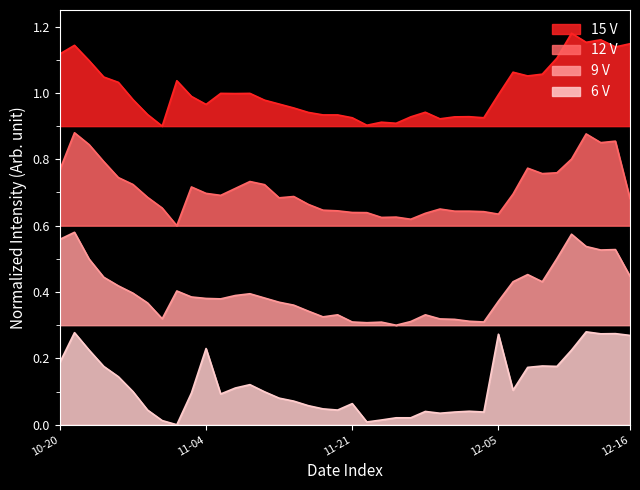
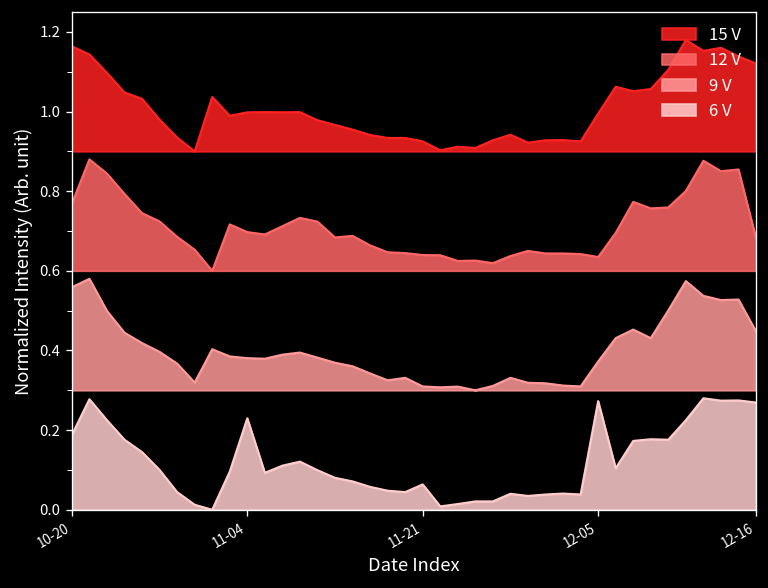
  {
    "15 V": {
-     "10-20": 1.12,
-     "11-04": 0.97,
+     "10-20": 1.16,
+     "11-04": 1.00,
      "11-21": 0.93,
      "12-05": 0.99,
-     "12-16": 1.15
+     "12-16": 1.12
    },
    "12 V": {
      "10-20": 0.77,
      "11-04": 0.70,
      "11-21": 0.64,
      "12-05": 0.63,
      "12-16": 0.68
    },
    "9 V": {
      "10-20": 0.56,
      "11-04": 0.38,
      "11-21": 0.31,
      "12-05": 0.37,
      "12-16": 0.45
    },
    "6 V": {
      "10-20": 0.19,
      "11-04": 0.23,
      "11-21": 0.06,
      "12-05": 0.27,
      "12-16": 0.27
    }
  }
